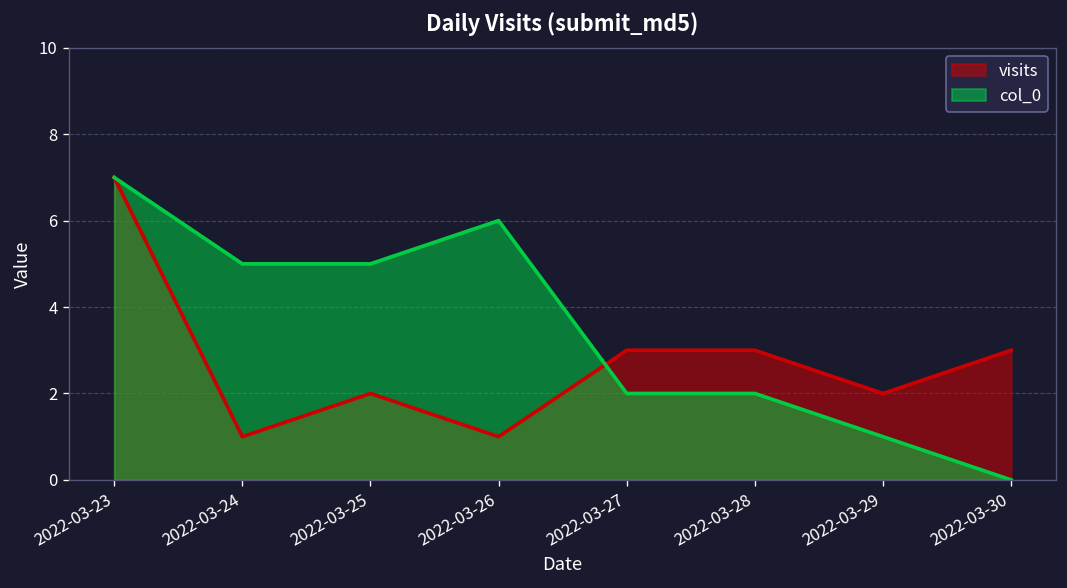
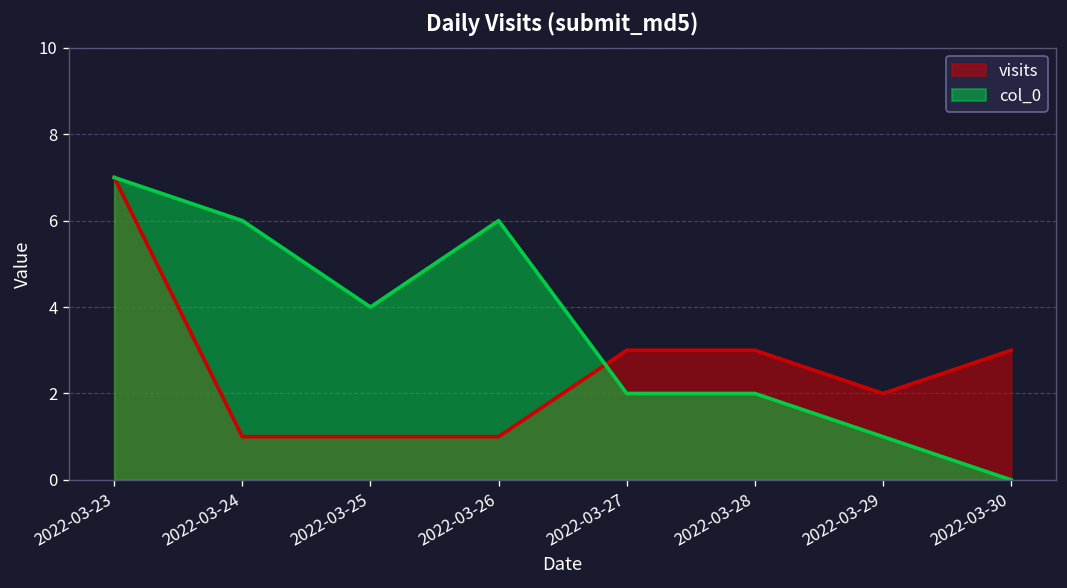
  {
    "visits": {
      "2022-03-24": 1,
-     "2022-03-25": 2,
+     "2022-03-25": 1,
      "2022-03-26": 1,
      "2022-03-27": 3,
      "2022-03-28": 3,
      "2022-03-29": 2,
      "2022-03-30": 3
    },
    "col_0": {
-     "2022-03-24": 5,
-     "2022-03-25": 5,
+     "2022-03-24": 6,
+     "2022-03-25": 4,
      "2022-03-26": 6,
      "2022-03-27": 2,
      "2022-03-28": 2,
      "2022-03-29": 1,
      "2022-03-30": 0
    }
  }
